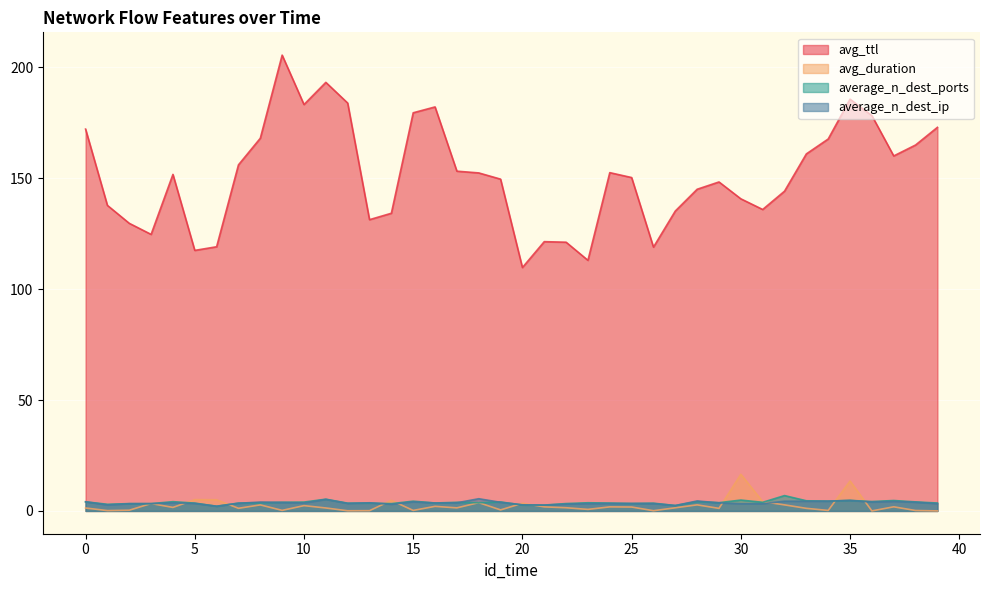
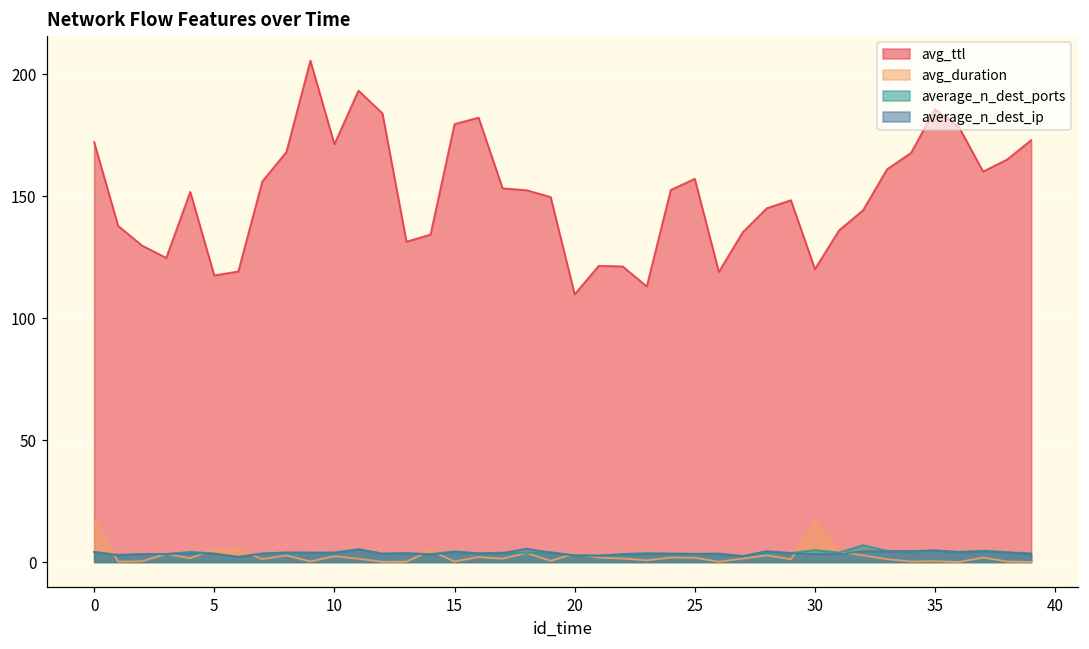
  {
    "avg_ttl": {
      "0": 172,
      "5": 117,
-     "10": 183,
+     "10": 171,
      "15": 180,
      "20": 110,
-     "25": 150,
-     "30": 141
+     "25": 157,
+     "30": 120
    },
    "avg_duration": {
-     "0": 1,
+     "0": 17,
      "5": 5,
      "10": 2,
      "15": 0,
      "25": 2,
      "30": 17,
-     "35": 13
+     "35": 0
    }
  }
